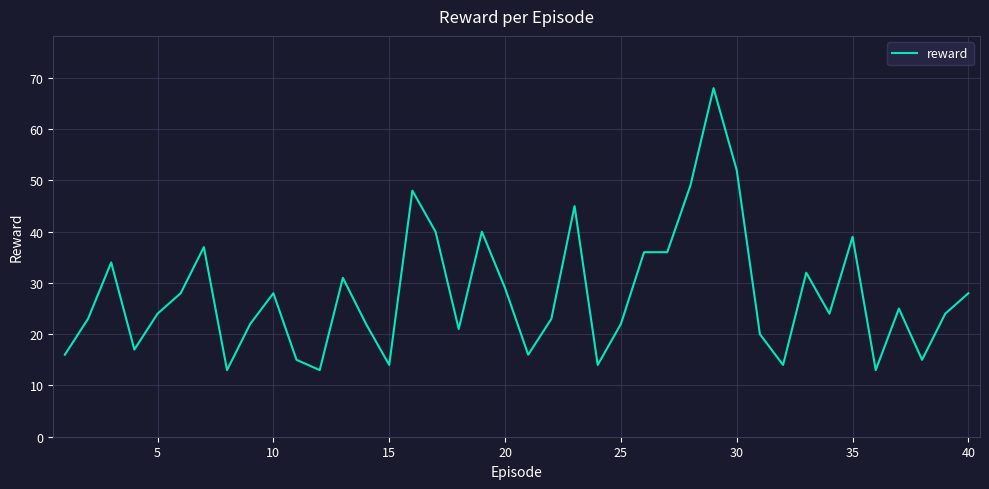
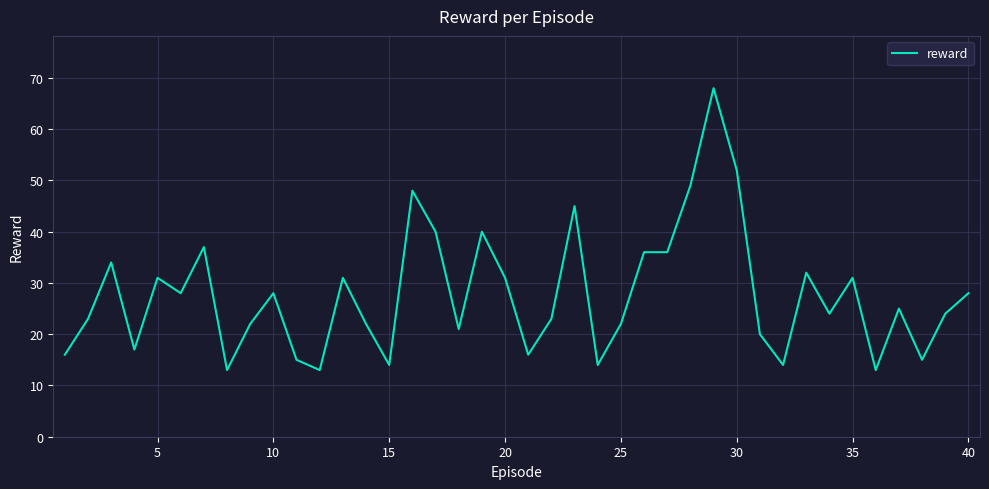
  {
-   "5": 24,
+   "5": 31,
    "10": 28,
    "15": 14,
-   "20": 29,
+   "20": 31,
    "25": 22,
    "30": 52,
-   "35": 39,
+   "35": 31,
    "40": 28
  }
